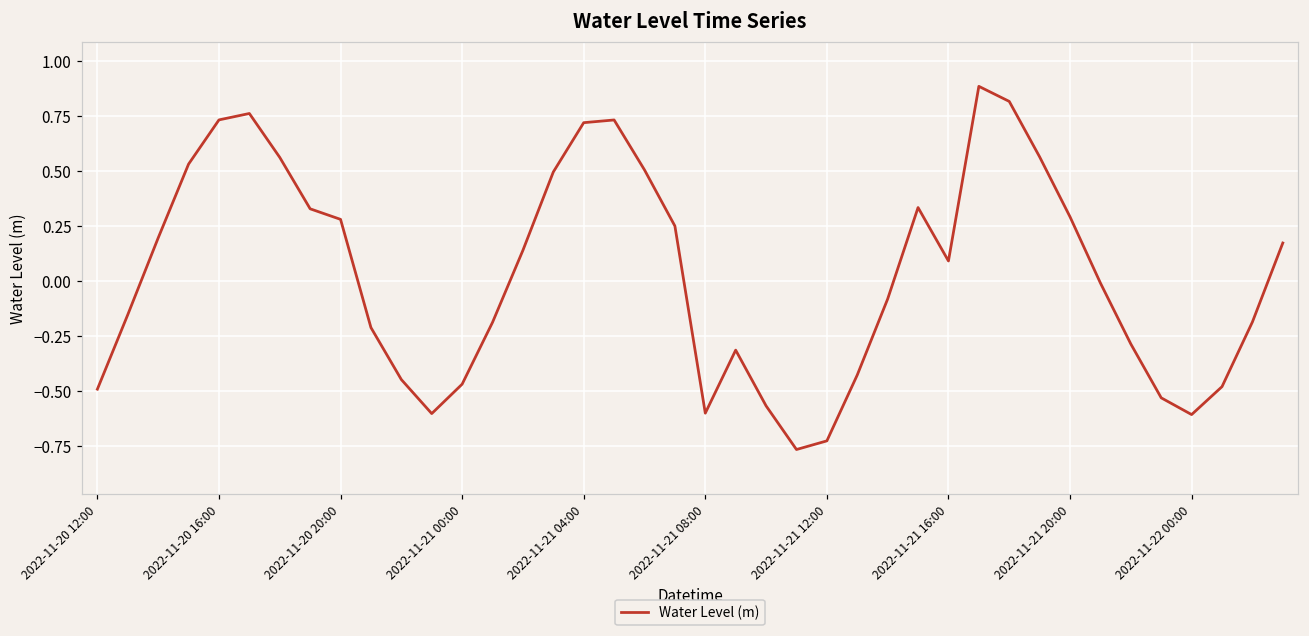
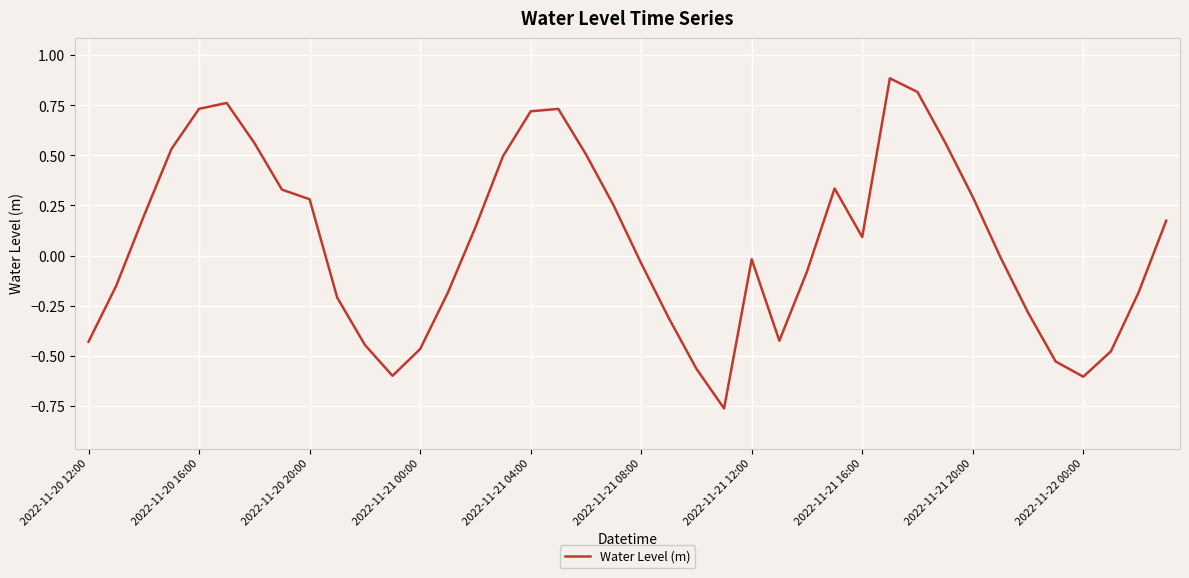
  {
-   "2022-11-20 12:00": -0.49,
+   "2022-11-20 12:00": -0.43,
    "2022-11-20 16:00": 0.73,
    "2022-11-20 20:00": 0.28,
    "2022-11-21 00:00": -0.47,
    "2022-11-21 04:00": 0.72,
-   "2022-11-21 08:00": -0.60,
-   "2022-11-21 12:00": -0.72,
+   "2022-11-21 08:00": -0.04,
+   "2022-11-21 12:00": -0.02,
    "2022-11-21 16:00": 0.09,
    "2022-11-21 20:00": 0.29,
    "2022-11-22 00:00": -0.61
  }
